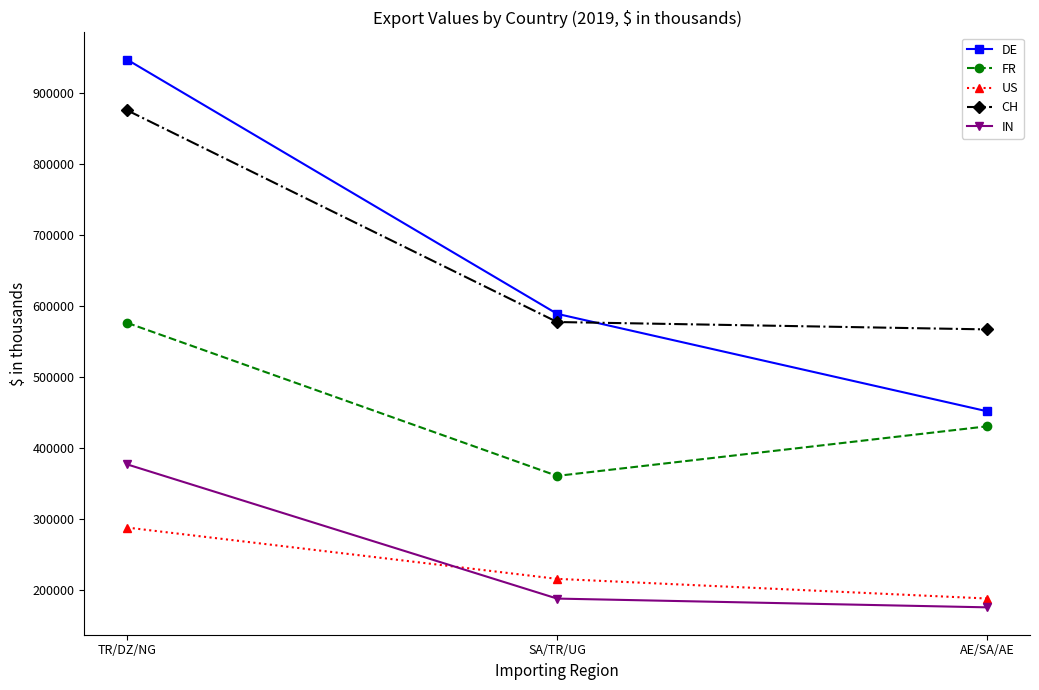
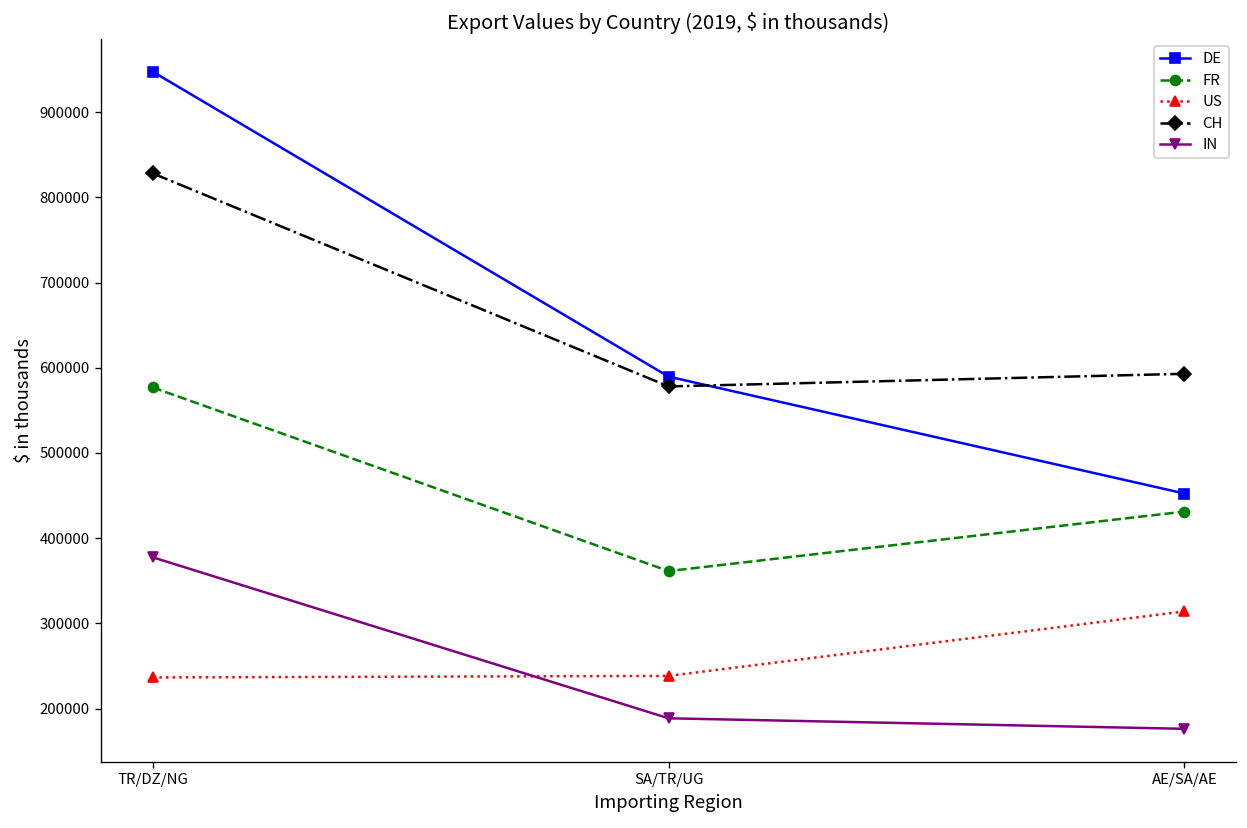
  {
    "DE": {
      "TR/DZ/NG": 950000,
      "SA/TR/UG": 590000,
      "AE/SA/AE": 450000
    },
    "FR": {
      "TR/DZ/NG": 580000,
      "SA/TR/UG": 360000,
      "AE/SA/AE": 430000
    },
    "US": {
-     "TR/DZ/NG": 290000,
-     "SA/TR/UG": 220000,
-     "AE/SA/AE": 190000
+     "TR/DZ/NG": 240000,
+     "SA/TR/UG": 240000,
+     "AE/SA/AE": 310000
    },
    "CH": {
-     "TR/DZ/NG": 880000,
+     "TR/DZ/NG": 830000,
      "SA/TR/UG": 580000,
-     "AE/SA/AE": 570000
+     "AE/SA/AE": 590000
    },
    "IN": {
      "TR/DZ/NG": 380000,
      "SA/TR/UG": 190000,
      "AE/SA/AE": 180000
    }
  }
